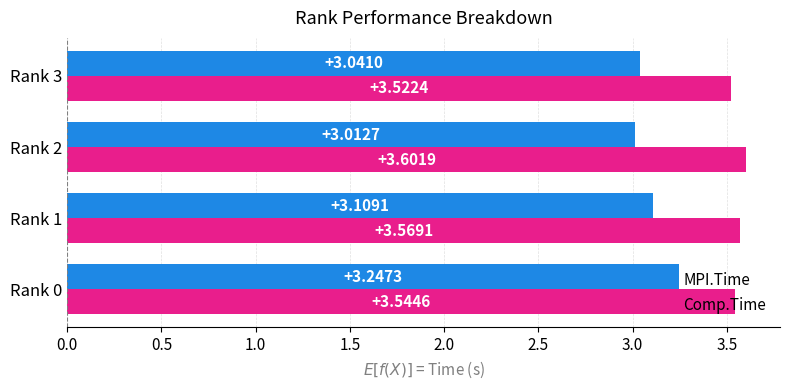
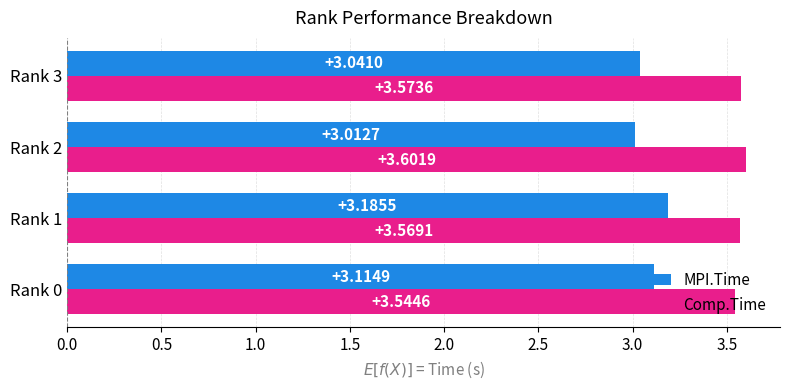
  {
    "MPI.Time": {
      "Rank 3": "+3.0410",
      "Rank 2": "+3.0127",
-     "Rank 1": "+3.1091",
-     "Rank 0": "+3.2473"
+     "Rank 1": "+3.1855",
+     "Rank 0": "+3.1149"
    },
    "Comp.Time": {
-     "Rank 3": "+3.5224",
+     "Rank 3": "+3.5736",
      "Rank 2": "+3.6019",
      "Rank 1": "+3.5691",
      "Rank 0": "+3.5446"
    }
  }
